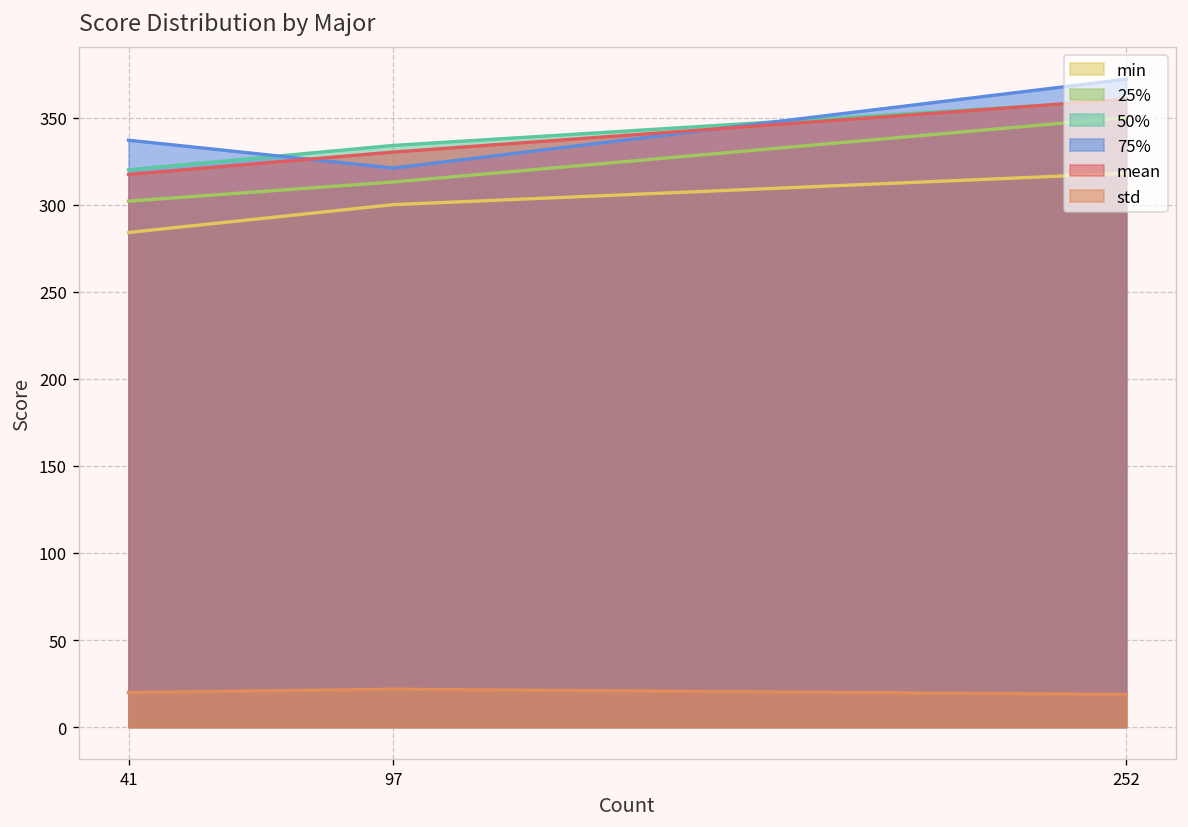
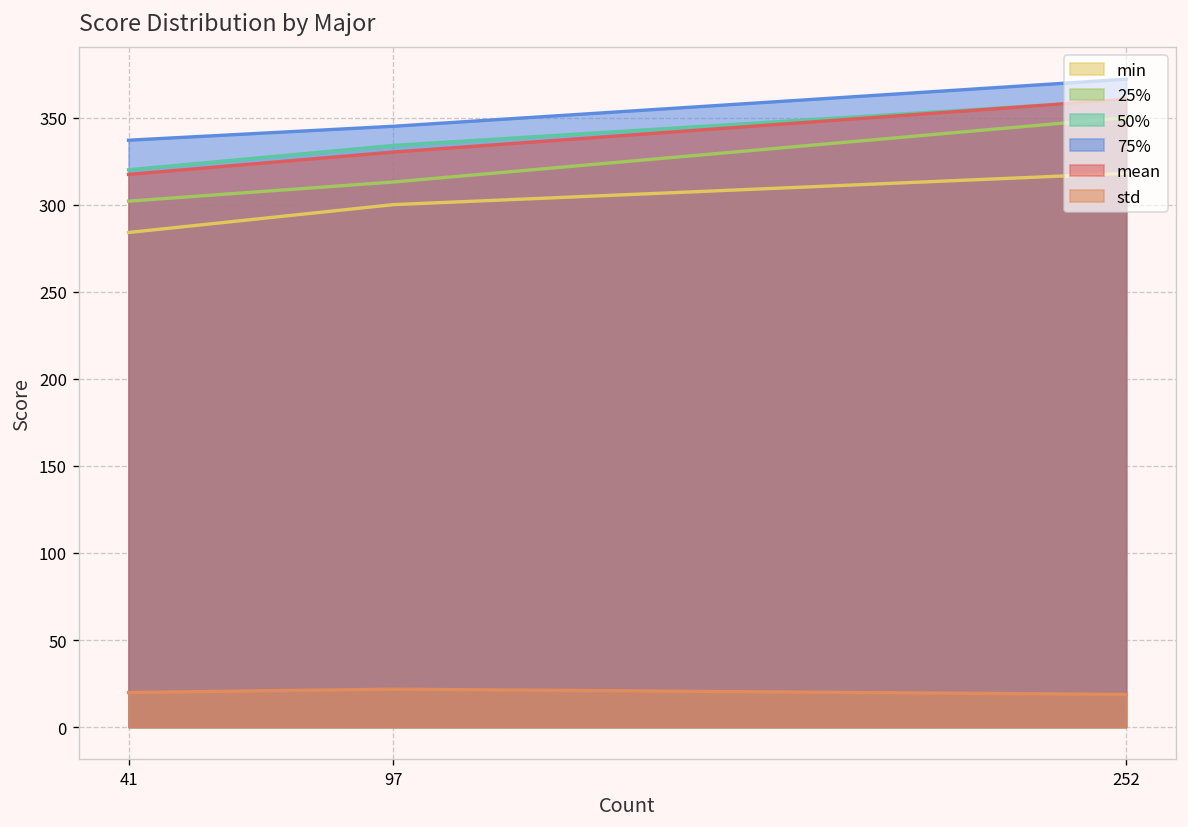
  {
    "50%": {
      "41": 320,
      "97": 334
    },
    "75%": {
      "41": 337,
-     "97": 321
+     "97": 345
    }
  }
